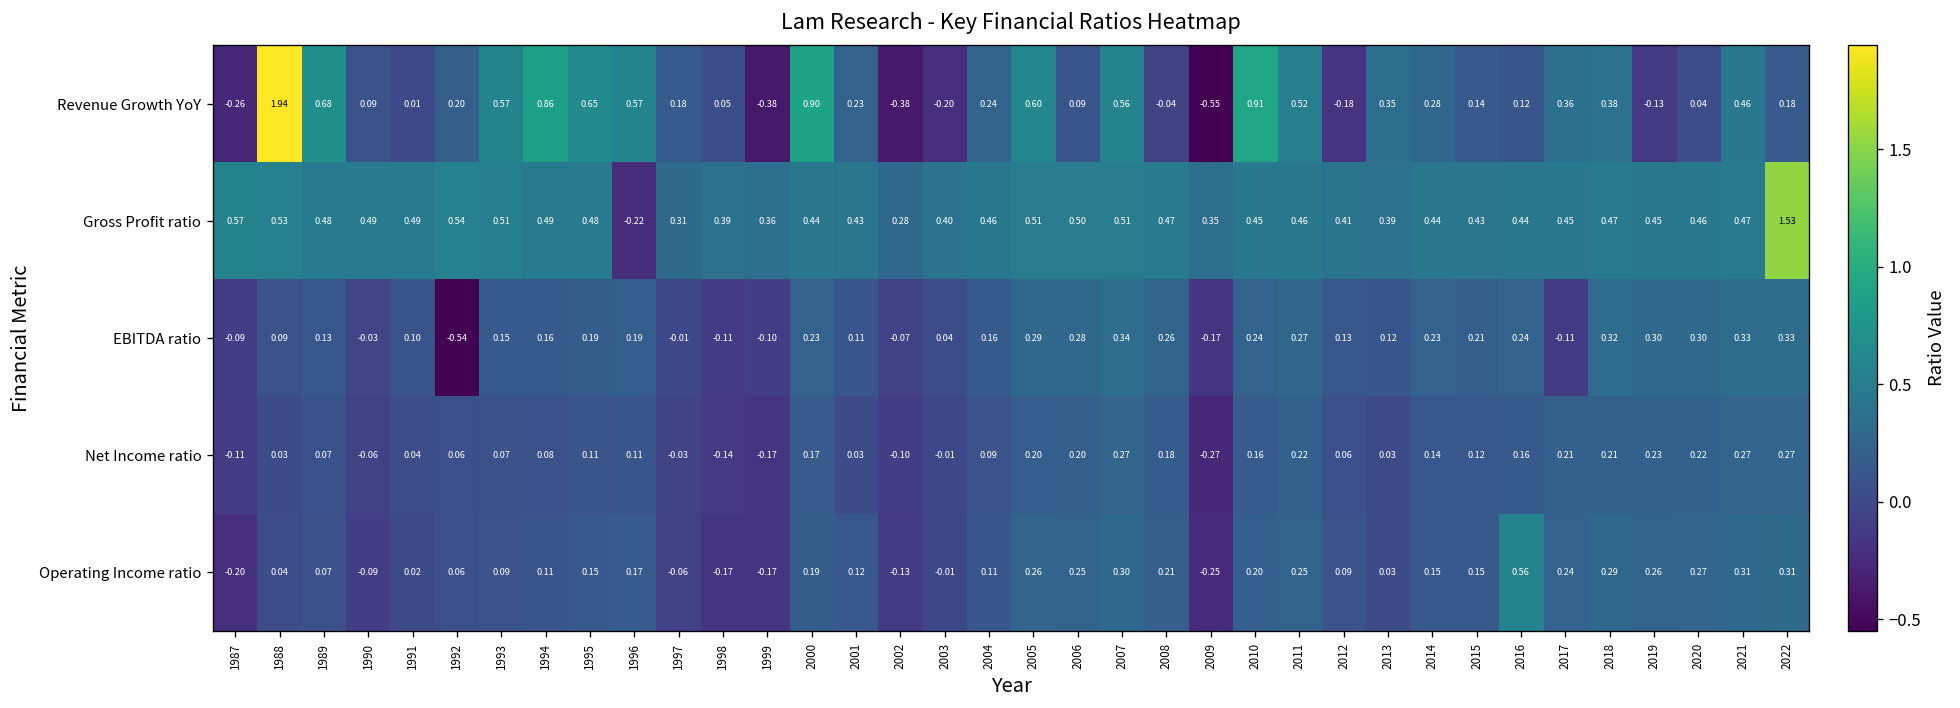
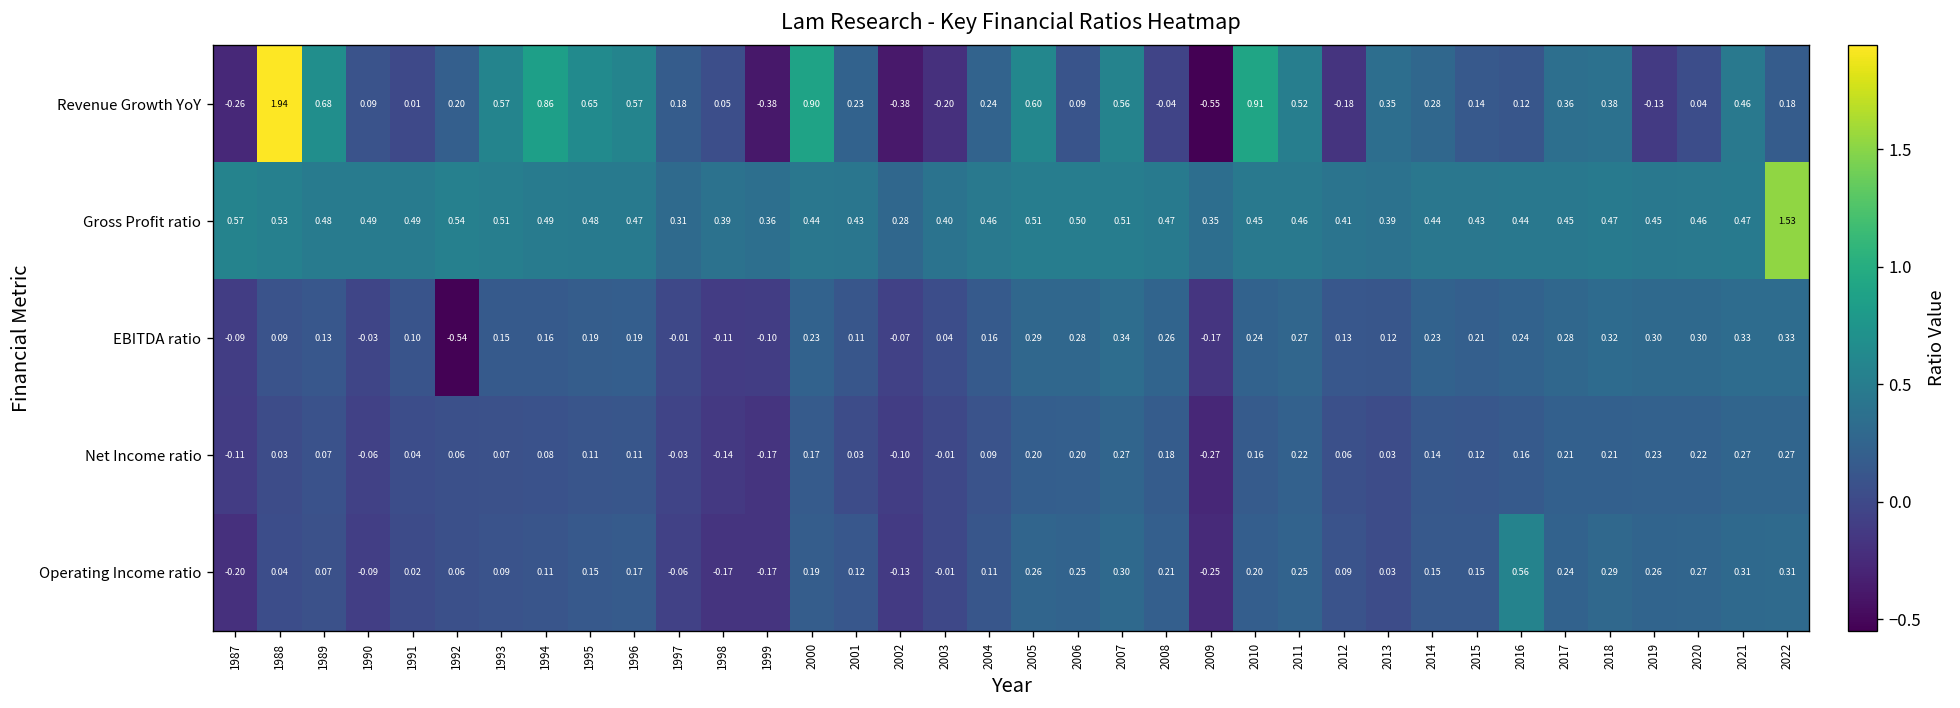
  {
    "Revenue Growth YoY": {
      "1987": -0.26,
      "1988": 1.94,
      "1989": 0.68,
      "1990": 0.09,
      "1991": 0.01,
      "1992": 0.20,
      "1993": 0.57,
      "1994": 0.86,
      "1995": 0.65,
      "1996": 0.57,
      "1997": 0.18,
      "1998": 0.05,
      "1999": -0.38,
      "2000": 0.90,
      "2001": 0.23,
      "2002": -0.38,
      "2003": -0.20,
      "2004": 0.24,
      "2005": 0.60,
      "2006": 0.09,
      "2007": 0.56,
      "2008": -0.04,
      "2009": -0.55,
      "2010": 0.91,
      "2011": 0.52,
      "2012": -0.18,
      "2013": 0.35,
      "2014": 0.28,
      "2015": 0.14,
      "2016": 0.12,
      "2017": 0.36,
      "2018": 0.38,
      "2019": -0.13,
      "2020": 0.04,
      "2021": 0.46,
      "2022": 0.18
    },
    "Gross Profit ratio": {
      "1987": 0.57,
      "1988": 0.53,
      "1989": 0.48,
      "1990": 0.49,
      "1991": 0.49,
      "1992": 0.54,
      "1993": 0.51,
      "1994": 0.49,
      "1995": 0.48,
-     "1996": -0.22,
+     "1996": 0.47,
      "1997": 0.31,
      "1998": 0.39,
      "1999": 0.36,
      "2000": 0.44,
      "2001": 0.43,
      "2002": 0.28,
      "2003": 0.40,
      "2004": 0.46,
      "2005": 0.51,
      "2006": 0.50,
      "2007": 0.51,
      "2008": 0.47,
      "2009": 0.35,
      "2010": 0.45,
      "2011": 0.46,
      "2012": 0.41,
      "2013": 0.39,
      "2014": 0.44,
      "2015": 0.43,
      "2016": 0.44,
      "2017": 0.45,
      "2018": 0.47,
      "2019": 0.45,
      "2020": 0.46,
      "2021": 0.47,
      "2022": 1.53
    },
    "EBITDA ratio": {
      "1987": -0.09,
      "1988": 0.09,
      "1989": 0.13,
      "1990": -0.03,
      "1991": 0.10,
      "1992": -0.54,
      "1993": 0.15,
      "1994": 0.16,
      "1995": 0.19,
      "1996": 0.19,
      "1997": -0.01,
      "1998": -0.11,
      "1999": -0.10,
      "2000": 0.23,
      "2001": 0.11,
      "2002": -0.07,
      "2003": 0.04,
      "2004": 0.16,
      "2005": 0.29,
      "2006": 0.28,
      "2007": 0.34,
      "2008": 0.26,
      "2009": -0.17,
      "2010": 0.24,
      "2011": 0.27,
      "2012": 0.13,
      "2013": 0.12,
      "2014": 0.23,
      "2015": 0.21,
      "2016": 0.24,
-     "2017": -0.11,
+     "2017": 0.28,
      "2018": 0.32,
      "2019": 0.30,
      "2020": 0.30,
      "2021": 0.33,
      "2022": 0.33
    },
    "Net Income ratio": {
      "1987": -0.11,
      "1988": 0.03,
      "1989": 0.07,
      "1990": -0.06,
      "1991": 0.04,
      "1992": 0.06,
      "1993": 0.07,
      "1994": 0.08,
      "1995": 0.11,
      "1996": 0.11,
      "1997": -0.03,
      "1998": -0.14,
      "1999": -0.17,
      "2000": 0.17,
      "2001": 0.03,
      "2002": -0.10,
      "2003": -0.01,
      "2004": 0.09,
      "2005": 0.20,
      "2006": 0.20,
      "2007": 0.27,
      "2008": 0.18,
      "2009": -0.27,
      "2010": 0.16,
      "2011": 0.22,
      "2012": 0.06,
      "2013": 0.03,
      "2014": 0.14,
      "2015": 0.12,
      "2016": 0.16,
      "2017": 0.21,
      "2018": 0.21,
      "2019": 0.23,
      "2020": 0.22,
      "2021": 0.27,
      "2022": 0.27
    },
    "Operating Income ratio": {
      "1987": -0.20,
      "1988": 0.04,
      "1989": 0.07,
      "1990": -0.09,
      "1991": 0.02,
      "1992": 0.06,
      "1993": 0.09,
      "1994": 0.11,
      "1995": 0.15,
      "1996": 0.17,
      "1997": -0.06,
      "1998": -0.17,
      "1999": -0.17,
      "2000": 0.19,
      "2001": 0.12,
      "2002": -0.13,
      "2003": -0.01,
      "2004": 0.11,
      "2005": 0.26,
      "2006": 0.25,
      "2007": 0.30,
      "2008": 0.21,
      "2009": -0.25,
      "2010": 0.20,
      "2011": 0.25,
      "2012": 0.09,
      "2013": 0.03,
      "2014": 0.15,
      "2015": 0.15,
      "2016": 0.56,
      "2017": 0.24,
      "2018": 0.29,
      "2019": 0.26,
      "2020": 0.27,
      "2021": 0.31,
      "2022": 0.31
    }
  }
